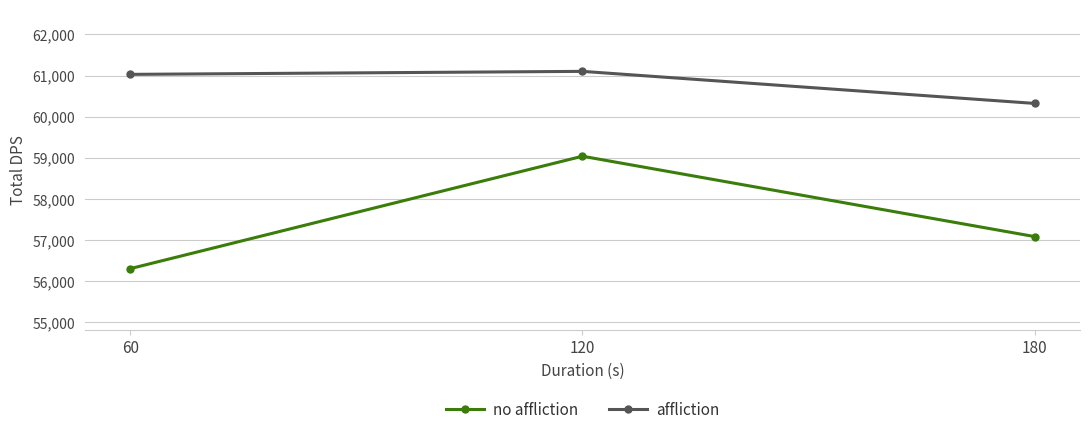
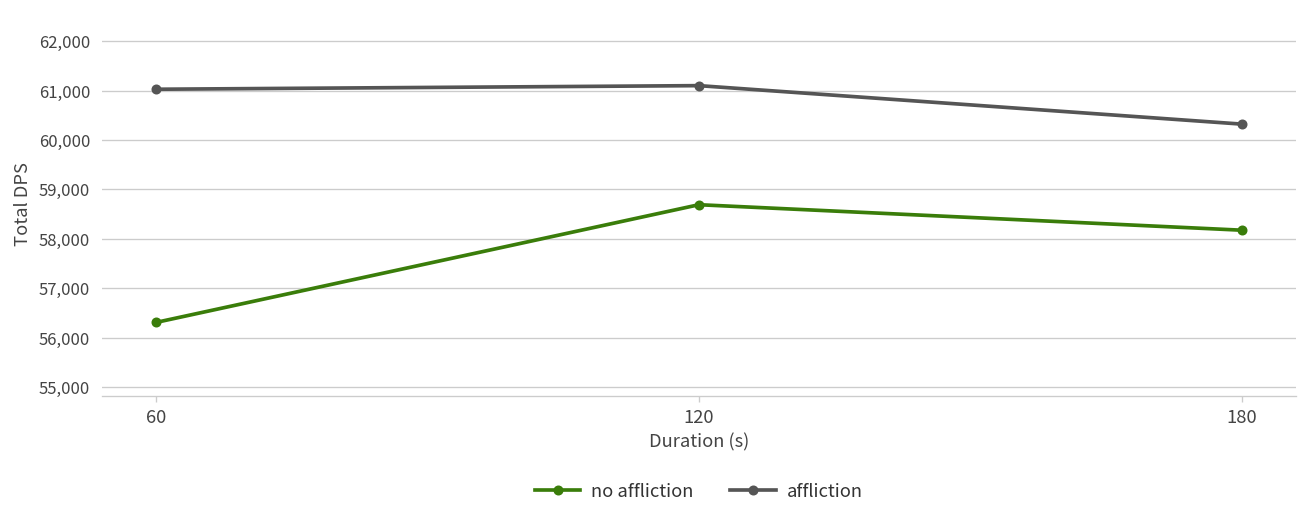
  {
    "no affliction": {
      "60": "56,300",
-     "120": "59,000",
-     "180": "57,100"
+     "120": "58,700",
+     "180": "58,200"
    },
    "affliction": {
      "60": "61,000",
      "120": "61,100",
      "180": "60,300"
    }
  }
